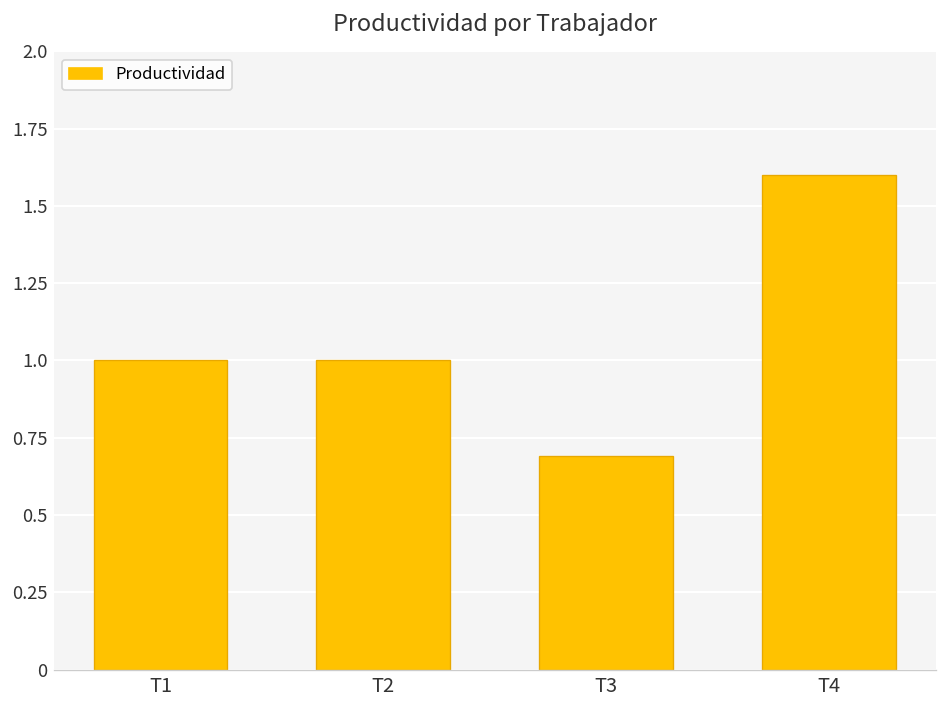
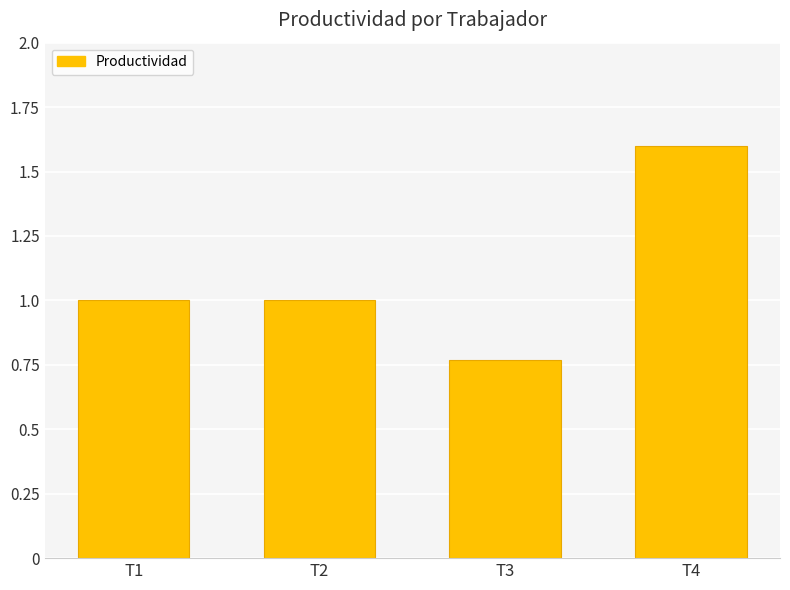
  {
    "T1": 1.00,
    "T2": 1.00,
-   "T3": 0.69,
+   "T3": 0.77,
    "T4": 1.60
  }
